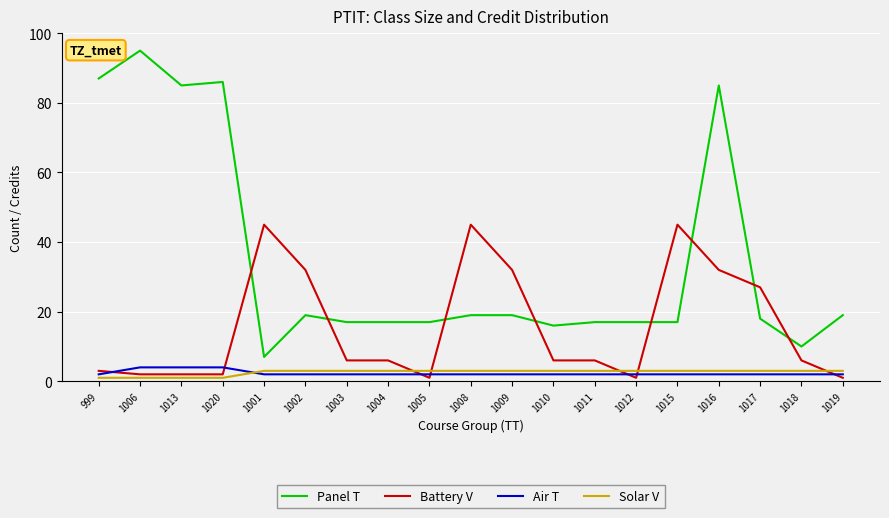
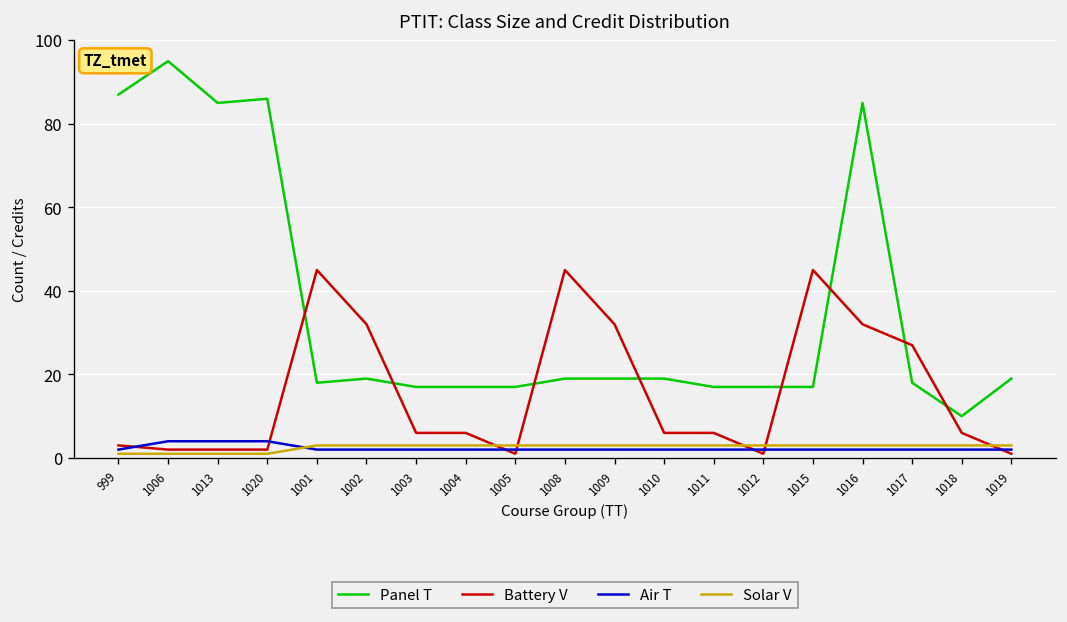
  {
    "Panel T": {
      "999": 87,
      "1006": 95,
      "1013": 85,
      "1020": 86,
-     "1001": 7,
+     "1001": 18,
      "1002": 19,
      "1003": 17,
      "1004": 17,
      "1005": 17,
      "1008": 19,
      "1009": 19,
-     "1010": 16,
+     "1010": 19,
      "1011": 17,
      "1012": 17,
      "1015": 17,
      "1016": 85,
      "1017": 18,
      "1018": 10,
      "1019": 19
    },
    "Battery V": {
      "999": 3,
      "1006": 2,
      "1013": 2,
      "1020": 2,
      "1001": 45,
      "1002": 32,
      "1003": 6,
      "1004": 6,
      "1005": 1,
      "1008": 45,
      "1009": 32,
      "1010": 6,
      "1011": 6,
      "1012": 1,
      "1015": 45,
      "1016": 32,
      "1017": 27,
      "1018": 6,
      "1019": 1
    },
    "Air T": {
      "999": 2,
      "1006": 4,
      "1013": 4,
      "1020": 4,
      "1001": 2,
      "1002": 2,
      "1003": 2,
      "1004": 2,
      "1005": 2,
      "1008": 2,
      "1009": 2,
      "1010": 2,
      "1011": 2,
      "1012": 2,
      "1015": 2,
      "1016": 2,
      "1017": 2,
      "1018": 2,
      "1019": 2
    },
    "Solar V": {
      "999": 1,
      "1006": 1,
      "1013": 1,
      "1020": 1,
      "1001": 3,
      "1002": 3,
      "1003": 3,
      "1004": 3,
      "1005": 3,
      "1008": 3,
      "1009": 3,
      "1010": 3,
      "1011": 3,
      "1012": 3,
      "1015": 3,
      "1016": 3,
      "1017": 3,
      "1018": 3,
      "1019": 3
    }
  }
